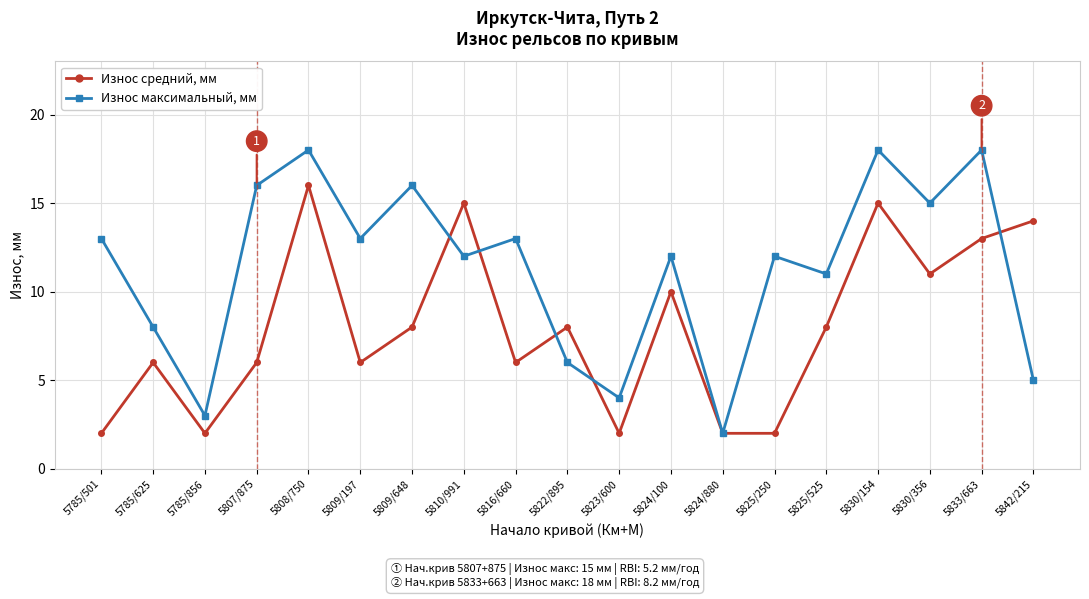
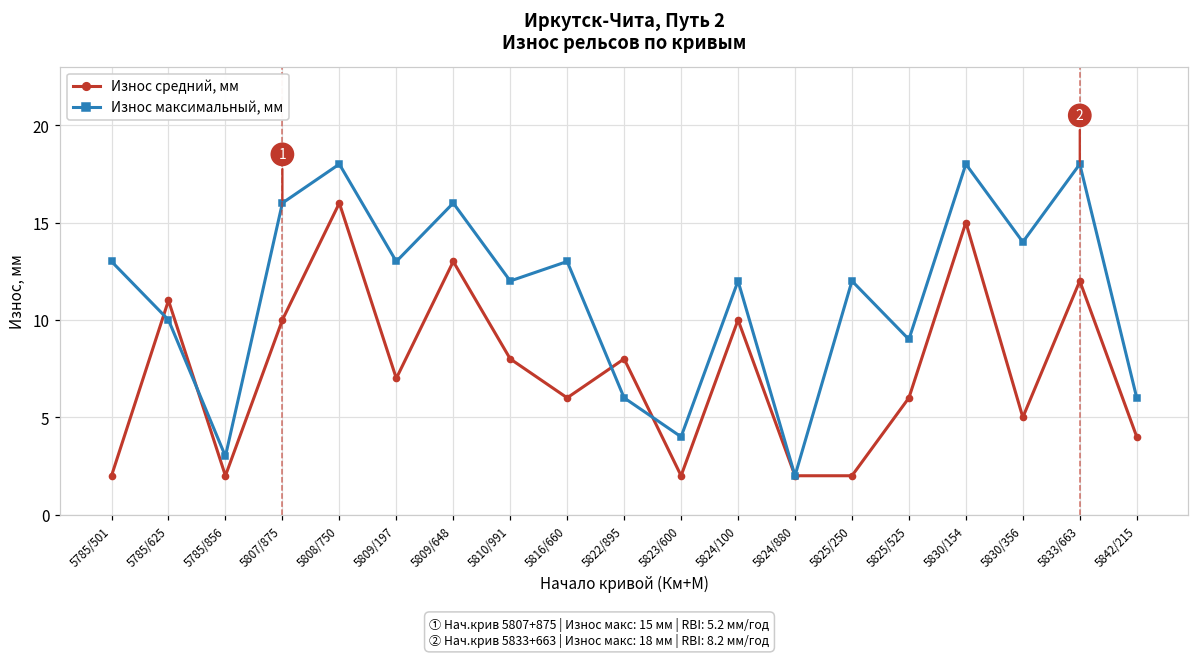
  {
    "Износ средний, мм": {
      "5785/501": 2,
-     "5785/625": 6,
+     "5785/625": 11,
      "5785/856": 2,
-     "5807/875": 6,
+     "5807/875": 10,
      "5808/750": 16,
-     "5809/197": 6,
-     "5809/648": 8,
-     "5810/991": 15,
+     "5809/197": 7,
+     "5809/648": 13,
+     "5810/991": 8,
      "5816/660": 6,
      "5822/895": 8,
      "5823/600": 2,
      "5824/100": 10,
      "5825/250": 2,
-     "5825/525": 8,
+     "5825/525": 6,
      "5830/154": 15,
-     "5830/356": 11,
-     "5833/663": 13,
-     "5842/215": 14
+     "5830/356": 5,
+     "5833/663": 12,
+     "5842/215": 4
    },
    "Износ максимальный, мм": {
      "5785/501": 13,
-     "5785/625": 8,
+     "5785/625": 10,
      "5785/856": 3,
      "5808/750": 18,
      "5809/197": 13,
      "5809/648": 16,
      "5810/991": 12,
      "5816/660": 13,
      "5822/895": 6,
      "5823/600": 4,
      "5824/100": 12,
      "5825/250": 12,
-     "5825/525": 11,
+     "5825/525": 9,
      "5830/154": 18,
-     "5830/356": 15,
-     "5842/215": 5
+     "5830/356": 14,
+     "5842/215": 6
    }
  }
